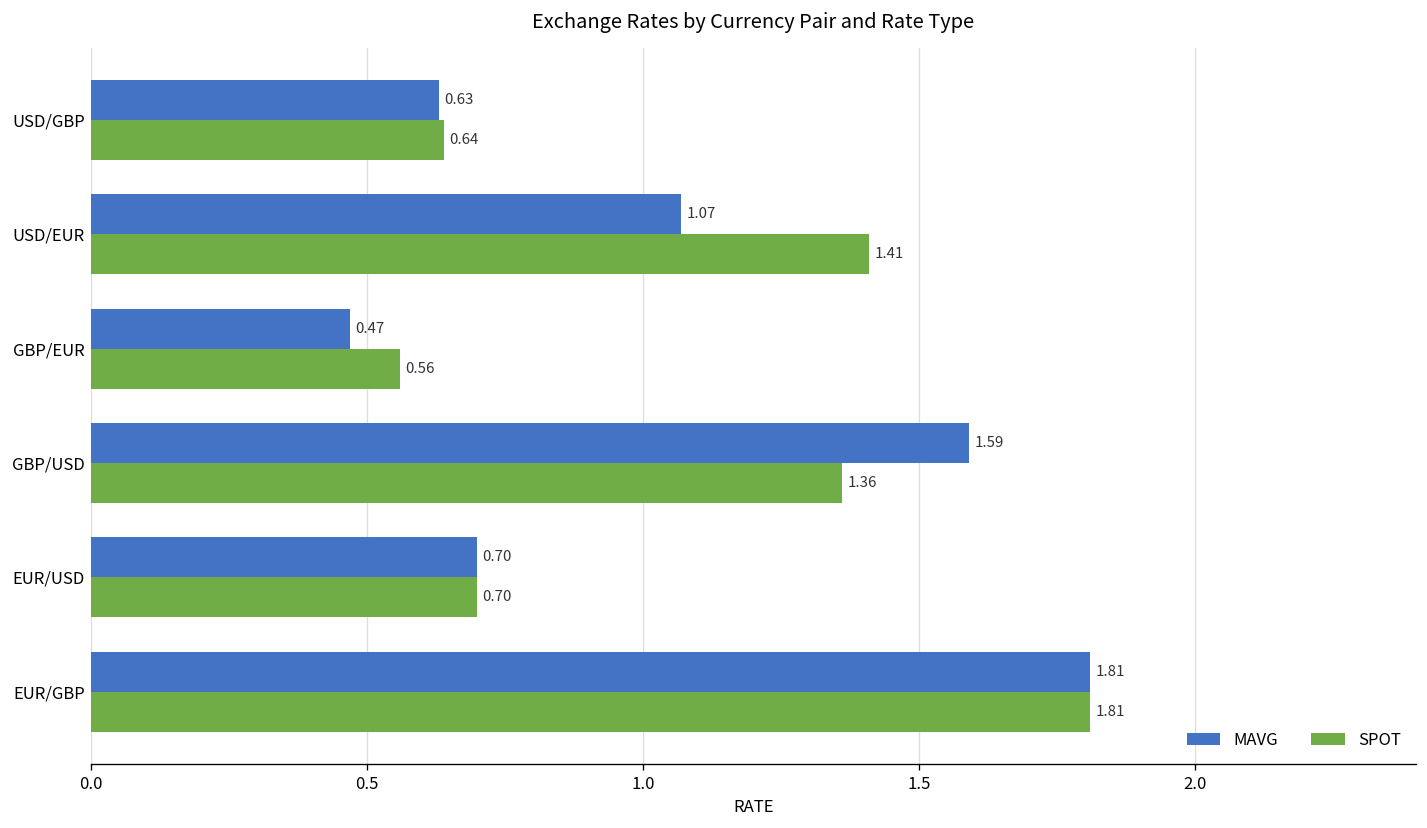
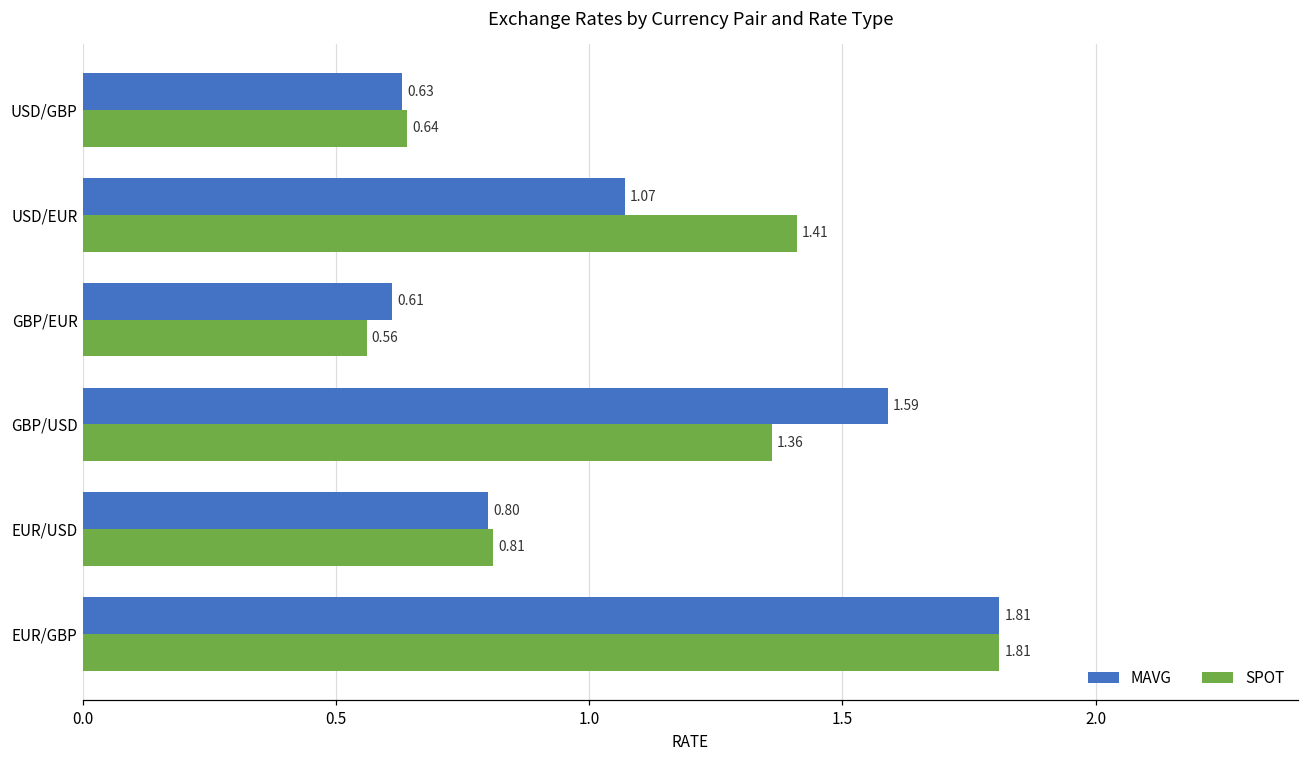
  {
    "MAVG": {
      "USD/GBP": 0.63,
      "USD/EUR": 1.07,
-     "GBP/EUR": 0.47,
+     "GBP/EUR": 0.61,
      "GBP/USD": 1.59,
-     "EUR/USD": 0.70,
+     "EUR/USD": 0.80,
      "EUR/GBP": 1.81
    },
    "SPOT": {
      "USD/GBP": 0.64,
      "USD/EUR": 1.41,
      "GBP/EUR": 0.56,
      "GBP/USD": 1.36,
-     "EUR/USD": 0.70,
+     "EUR/USD": 0.81,
      "EUR/GBP": 1.81
    }
  }
